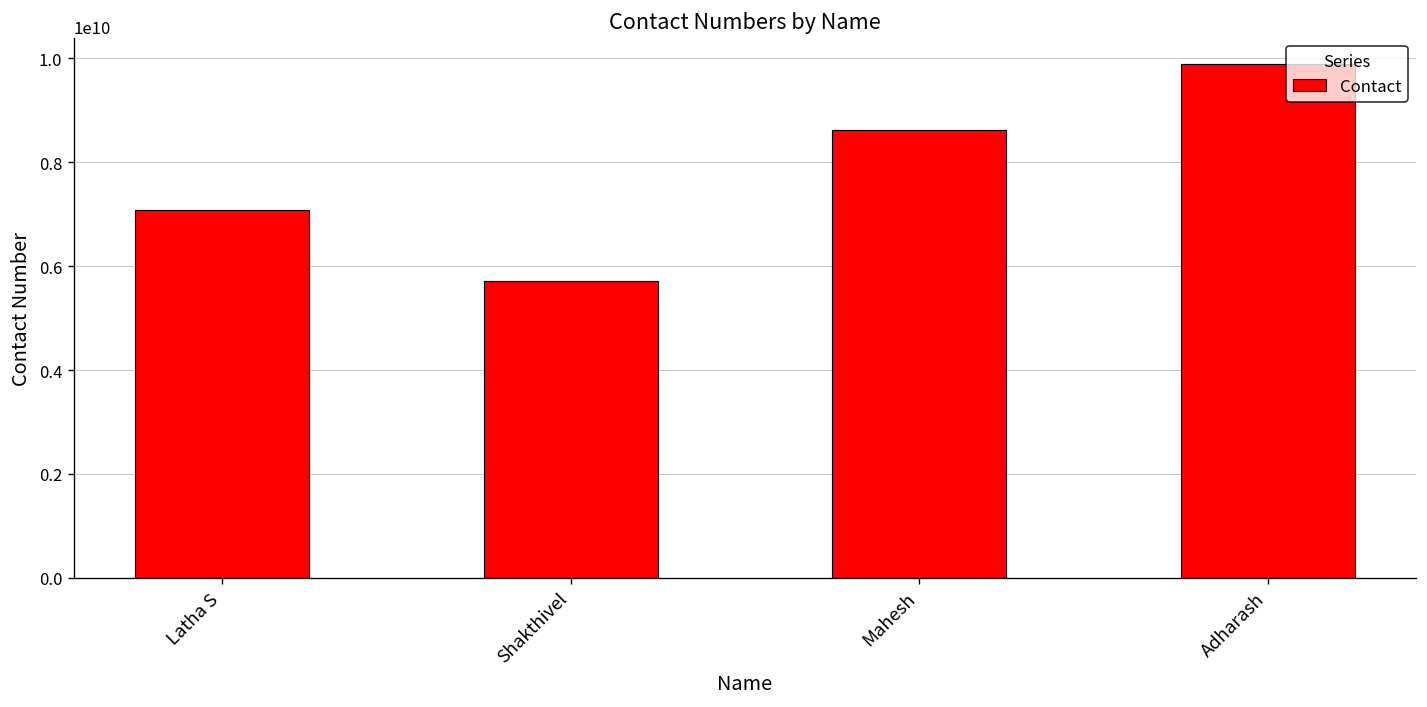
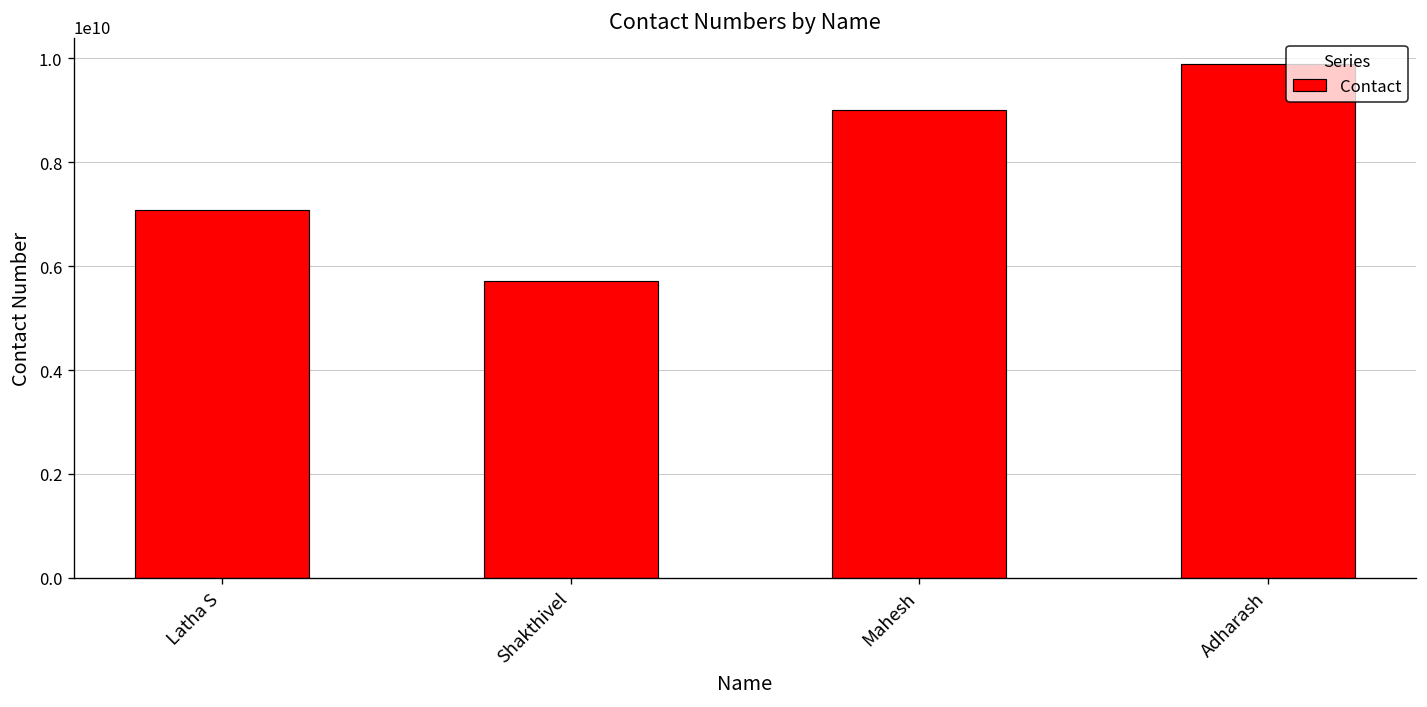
  {
    "Latha S": 7100000000,
    "Shakthivel": 5700000000,
-   "Mahesh": 8600000000,
+   "Mahesh": 9000000000,
    "Adharash": 9900000000
  }
